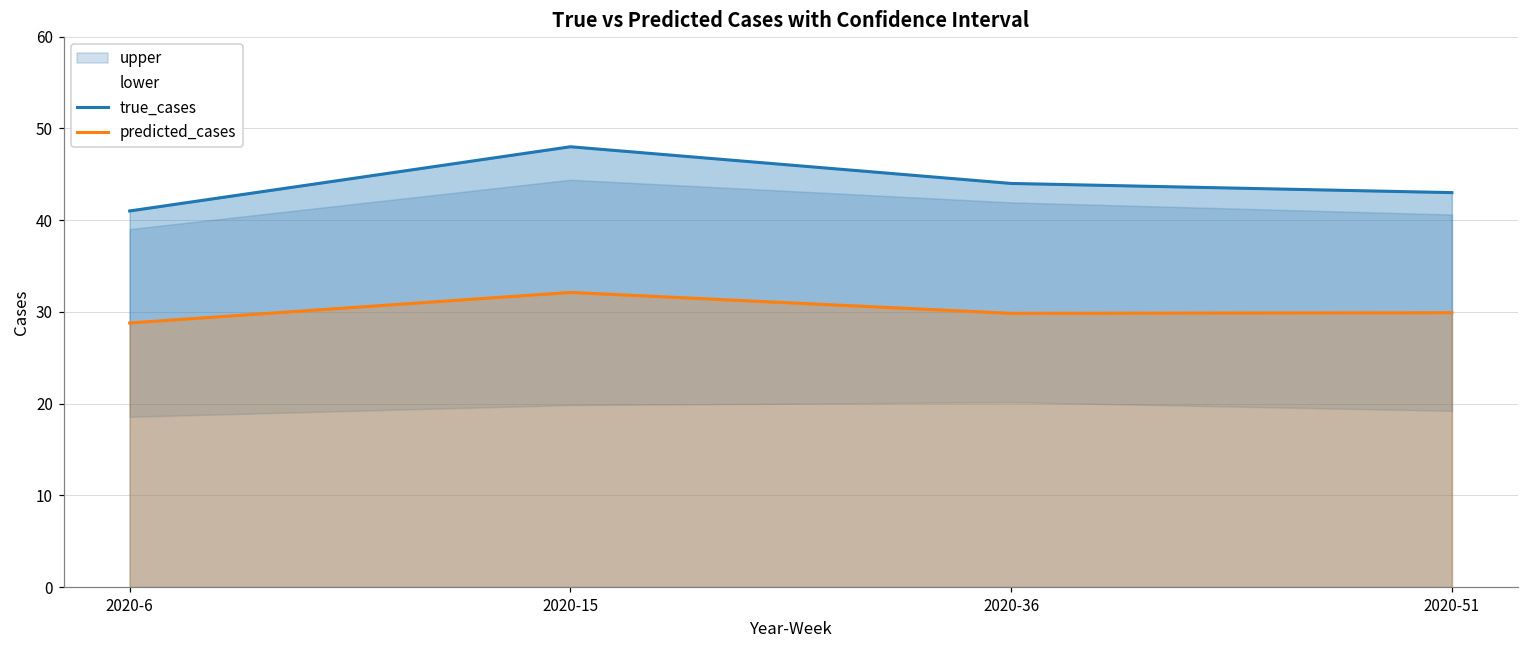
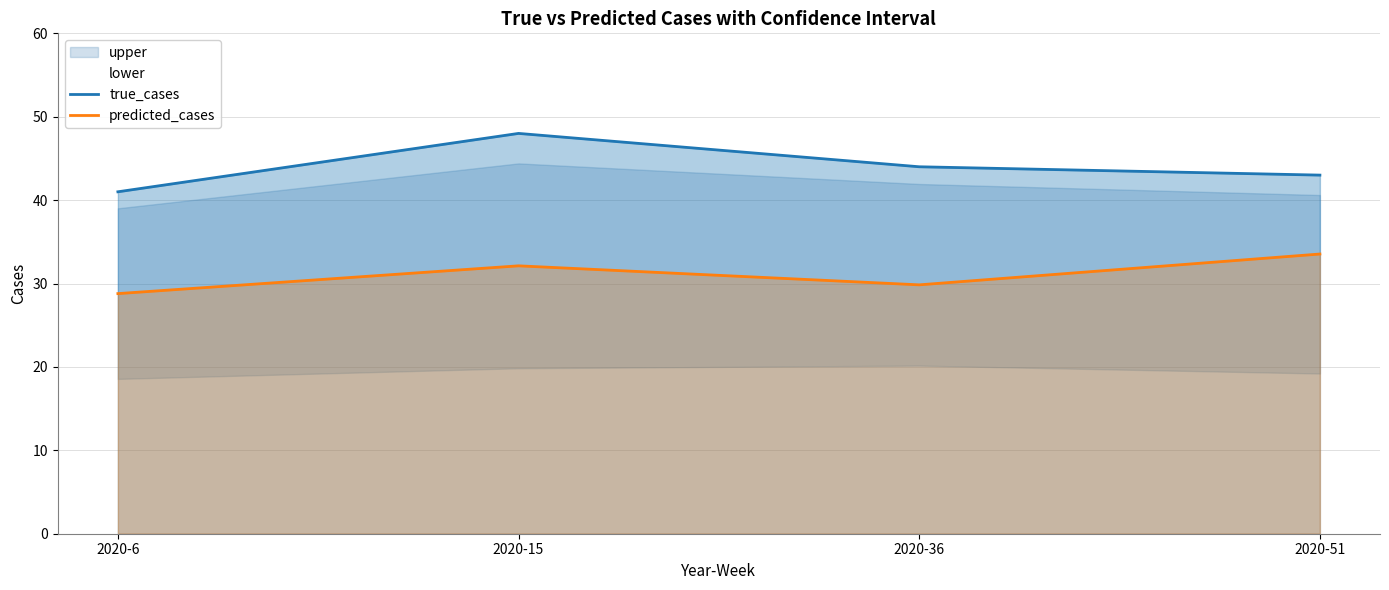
  {
    "predicted_cases": {
      "2020-6": 29,
      "2020-15": 32,
      "2020-36": 30,
-     "2020-51": 30
+     "2020-51": 34
    }
  }
